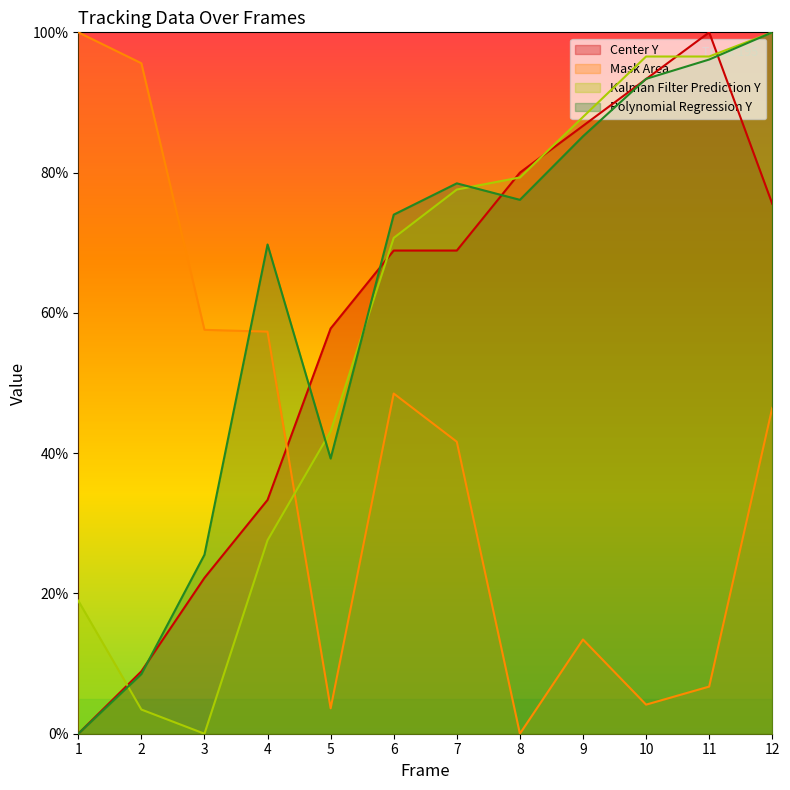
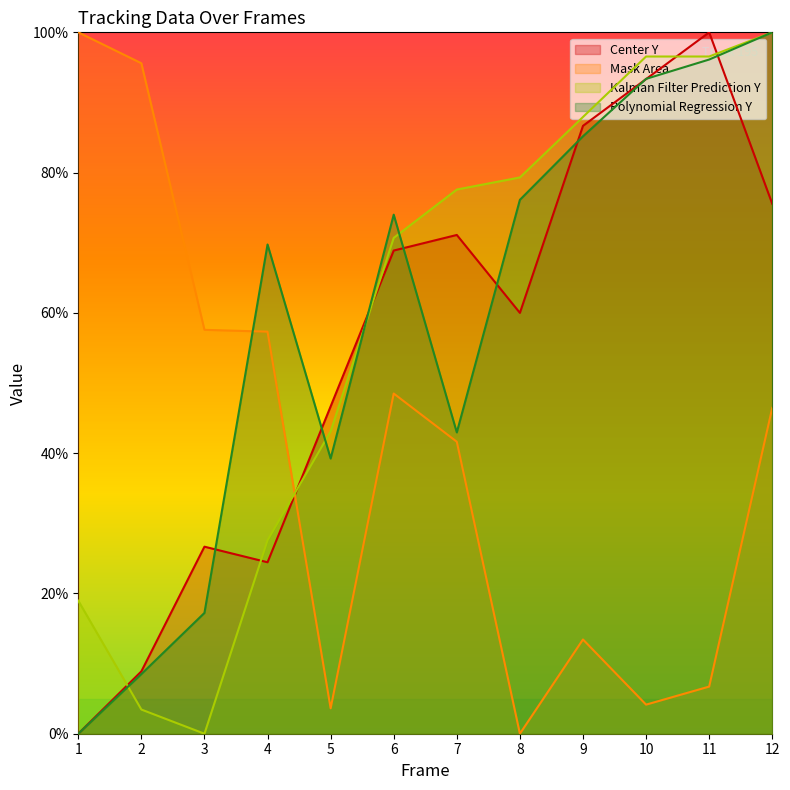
  {
    "Center Y": {
      "2": "9%",
-     "3": "22%",
-     "4": "33%",
-     "5": "58%",
+     "3": "27%",
+     "4": "24%",
+     "5": "47%",
      "6": "69%",
-     "7": "69%",
-     "8": "80%",
+     "7": "71%",
+     "8": "60%",
      "9": "87%",
      "11": "100%",
      "12": "76%"
    },
    "Polynomial Regression Y": {
      "2": "9%",
-     "3": "26%",
+     "3": "17%",
      "4": "70%",
      "5": "39%",
      "6": "74%",
-     "7": "78%",
+     "7": "43%",
      "8": "76%",
      "9": "85%"
    }
  }
